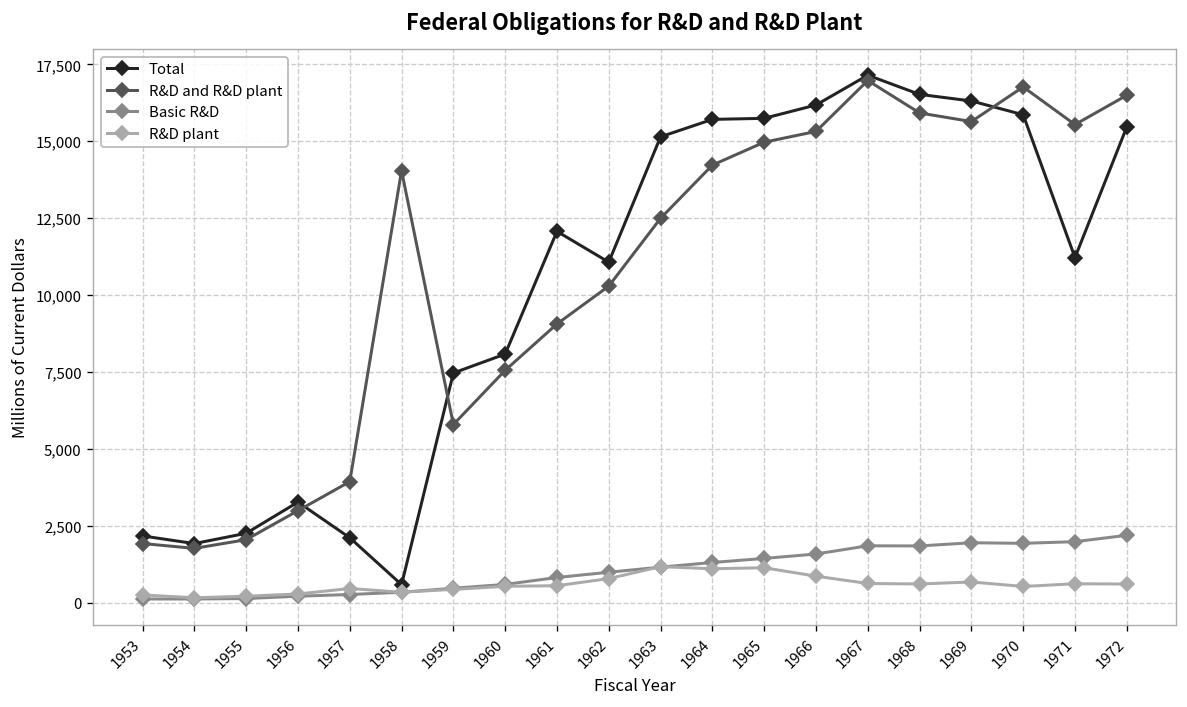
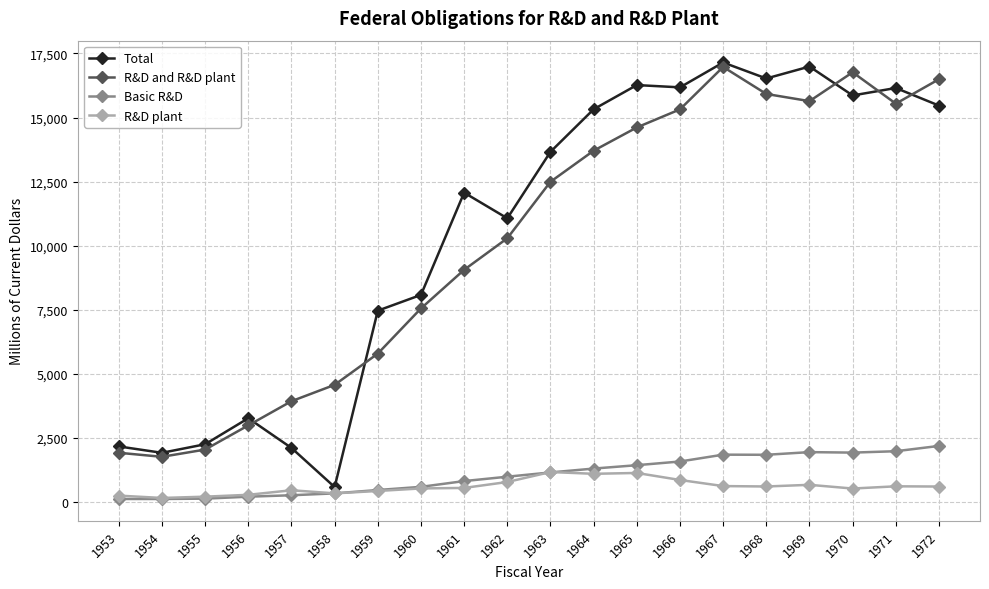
  {
    "Total": {
      "1953": "2,200",
      "1954": "1,900",
      "1955": "2,300",
      "1956": "3,300",
      "1957": "2,100",
      "1958": "600",
      "1959": "7,500",
      "1960": "8,100",
      "1961": "12,100",
      "1962": "11,100",
-     "1963": "15,100",
-     "1964": "15,700",
-     "1965": "15,700",
+     "1963": "13,700",
+     "1964": "15,300",
+     "1965": "16,300",
      "1966": "16,200",
      "1967": "17,100",
      "1968": "16,500",
-     "1969": "16,300",
+     "1969": "17,000",
      "1970": "15,900",
-     "1971": "11,200",
+     "1971": "16,200",
      "1972": "15,500"
    },
    "R&D and R&D plant": {
      "1953": "1,900",
      "1954": "1,800",
      "1955": "2,000",
      "1956": "3,000",
      "1957": "3,900",
-     "1958": "14,000",
+     "1958": "4,600",
      "1959": "5,800",
      "1960": "7,600",
      "1961": "9,100",
      "1962": "10,300",
      "1963": "12,500",
-     "1964": "14,200",
-     "1965": "15,000",
+     "1964": "13,700",
+     "1965": "14,600",
      "1966": "15,300",
      "1967": "17,000",
      "1968": "15,900",
      "1969": "15,600",
      "1970": "16,800",
      "1971": "15,500",
      "1972": "16,500"
    }
  }
